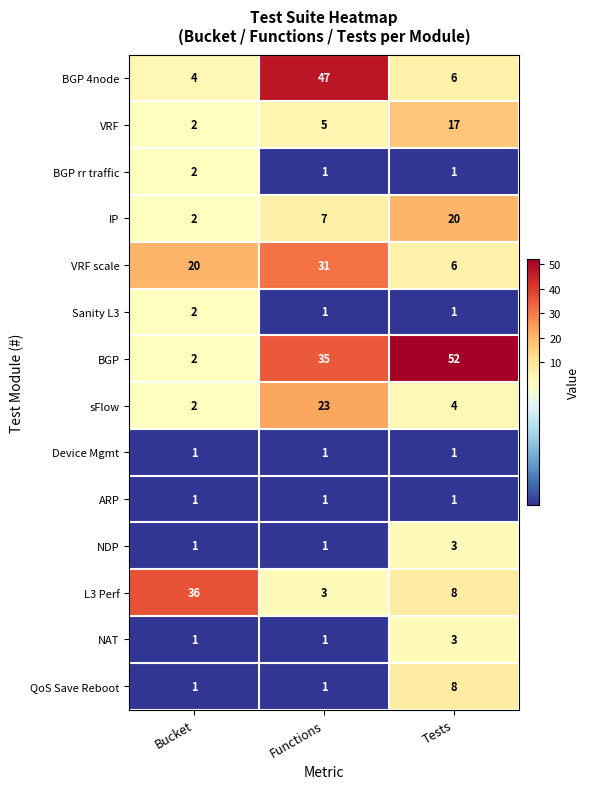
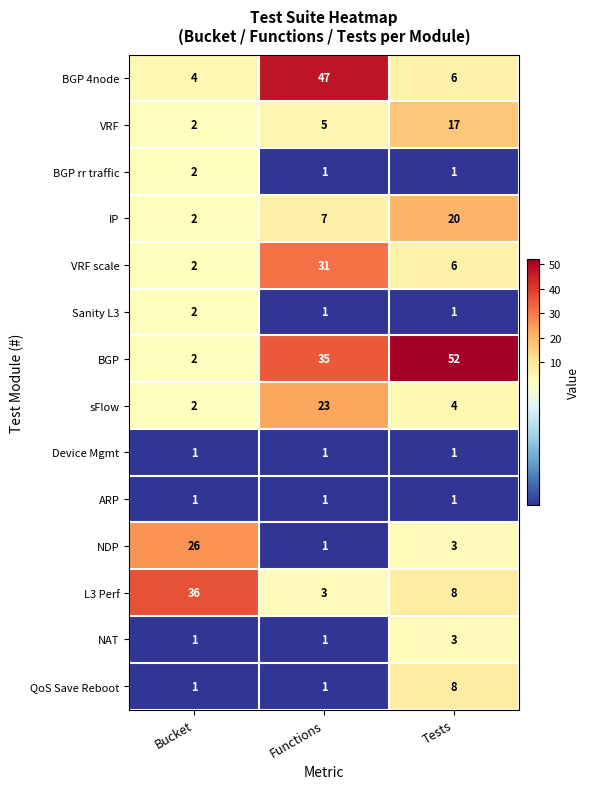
  {
    "BGP 4node": {
      "Bucket": 4,
      "Functions": 47,
      "Tests": 6
    },
    "VRF": {
      "Bucket": 2,
      "Functions": 5,
      "Tests": 17
    },
    "BGP rr traffic": {
      "Bucket": 2,
      "Functions": 1,
      "Tests": 1
    },
    "IP": {
      "Bucket": 2,
      "Functions": 7,
      "Tests": 20
    },
    "VRF scale": {
-     "Bucket": 20,
+     "Bucket": 2,
      "Functions": 31,
      "Tests": 6
    },
    "Sanity L3": {
      "Bucket": 2,
      "Functions": 1,
      "Tests": 1
    },
    "BGP": {
      "Bucket": 2,
      "Functions": 35,
      "Tests": 52
    },
    "sFlow": {
      "Bucket": 2,
      "Functions": 23,
      "Tests": 4
    },
    "Device Mgmt": {
      "Bucket": 1,
      "Functions": 1,
      "Tests": 1
    },
    "ARP": {
      "Bucket": 1,
      "Functions": 1,
      "Tests": 1
    },
    "NDP": {
-     "Bucket": 1,
+     "Bucket": 26,
      "Functions": 1,
      "Tests": 3
    },
    "L3 Perf": {
      "Bucket": 36,
      "Functions": 3,
      "Tests": 8
    },
    "NAT": {
      "Bucket": 1,
      "Functions": 1,
      "Tests": 3
    },
    "QoS Save Reboot": {
      "Bucket": 1,
      "Functions": 1,
      "Tests": 8
    }
  }
